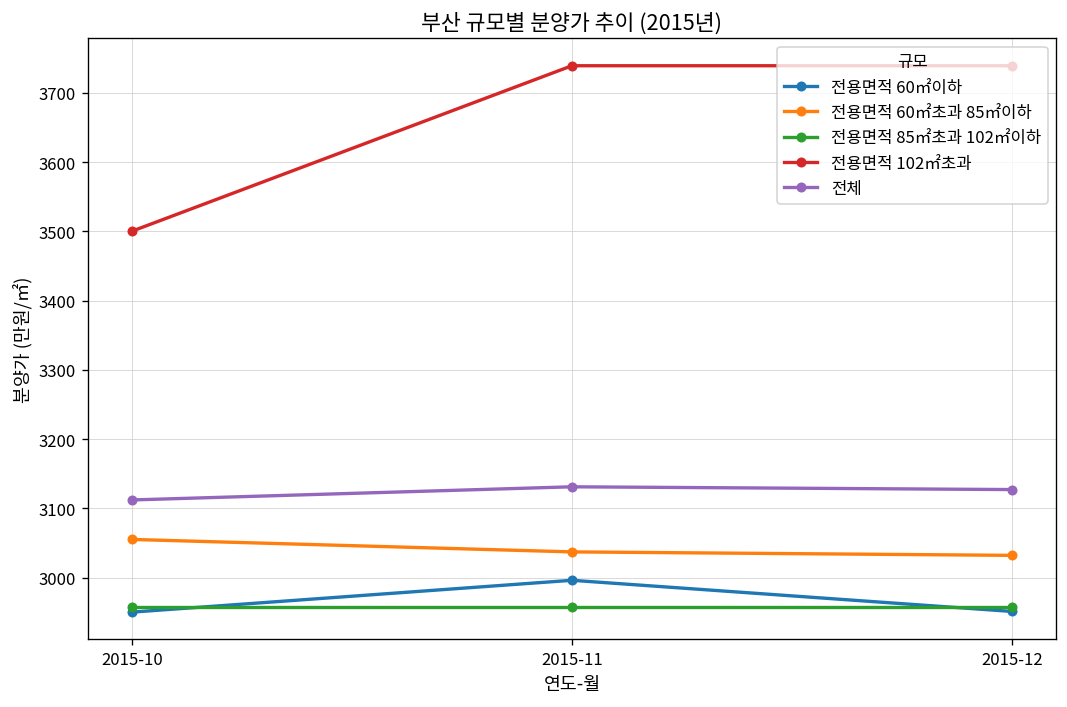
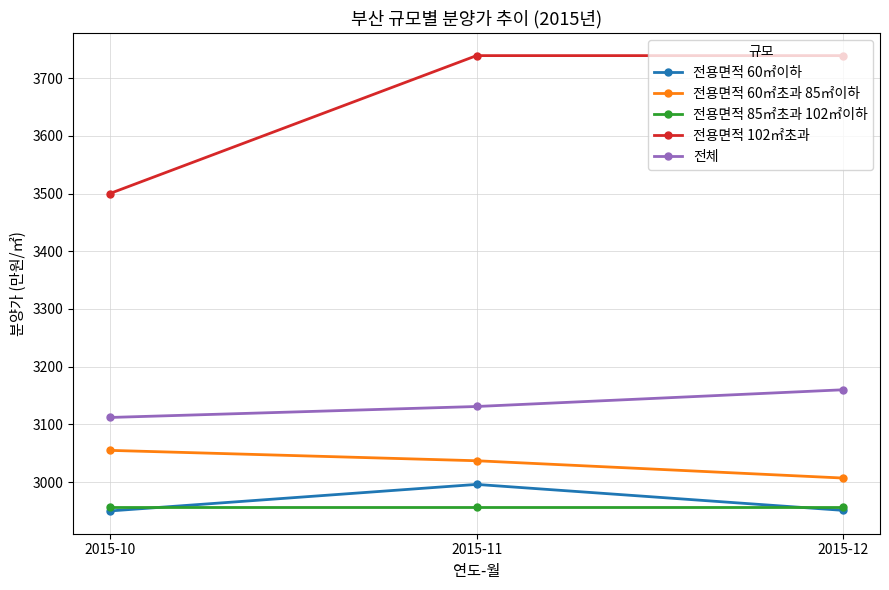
  {
    "전용면적 60㎡이하": {
      "2015-10": 2950,
      "2015-11": 3000,
      "2015-12": 2950
    },
    "전용면적 60㎡초과 85㎡이하": {
      "2015-10": 3060,
      "2015-11": 3040,
-     "2015-12": 3030
+     "2015-12": 3010
    },
    "전용면적 85㎡초과 102㎡이하": {
      "2015-10": 2960,
      "2015-11": 2960,
      "2015-12": 2960
    },
    "전용면적 102㎡초과": {
      "2015-10": 3500,
      "2015-11": 3740
    },
    "전체": {
      "2015-10": 3110,
      "2015-11": 3130,
-     "2015-12": 3130
+     "2015-12": 3160
    }
  }
